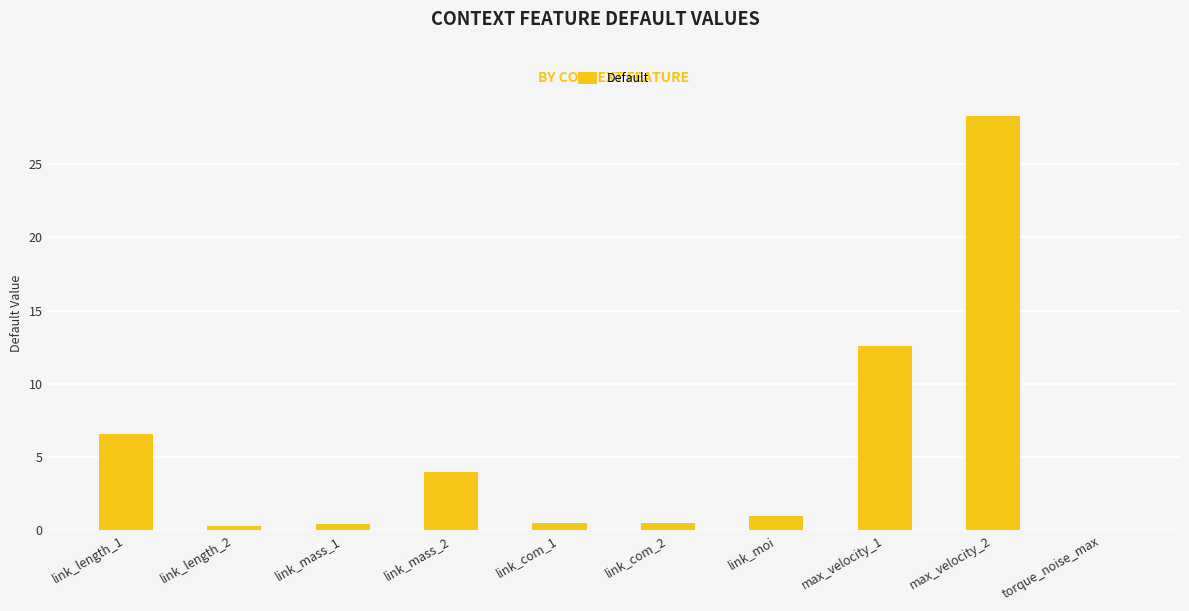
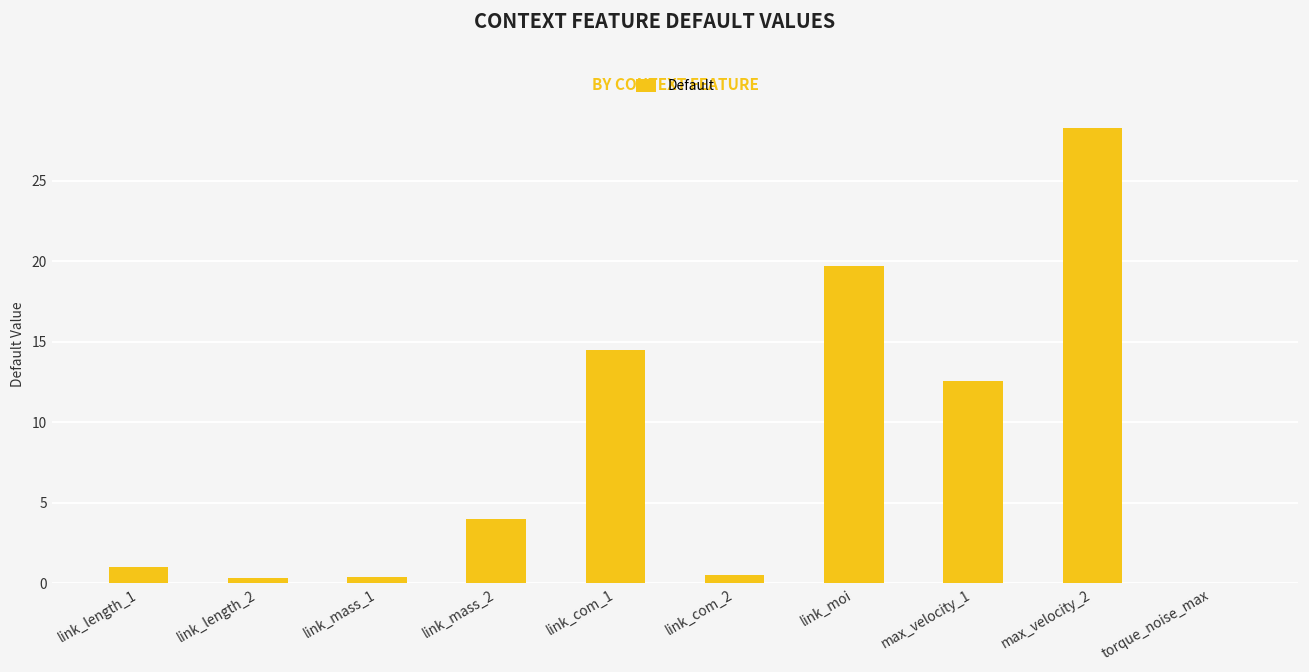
  {
-   "link_length_1": 6.6,
+   "link_length_1": 1.0,
    "link_length_2": 0.3,
    "link_mass_1": 0.4,
    "link_mass_2": 4.0,
-   "link_com_1": 0.5,
+   "link_com_1": 14.5,
    "link_com_2": 0.5,
-   "link_moi": 1.0,
+   "link_moi": 19.7,
    "max_velocity_1": 12.6,
    "max_velocity_2": 28.3,
    "torque_noise_max": 0.0
  }
